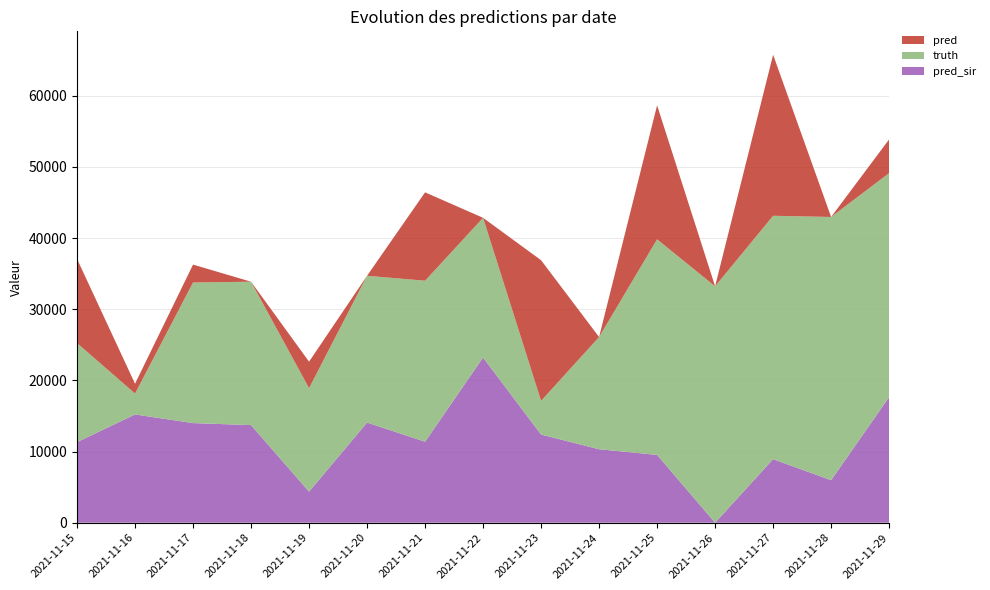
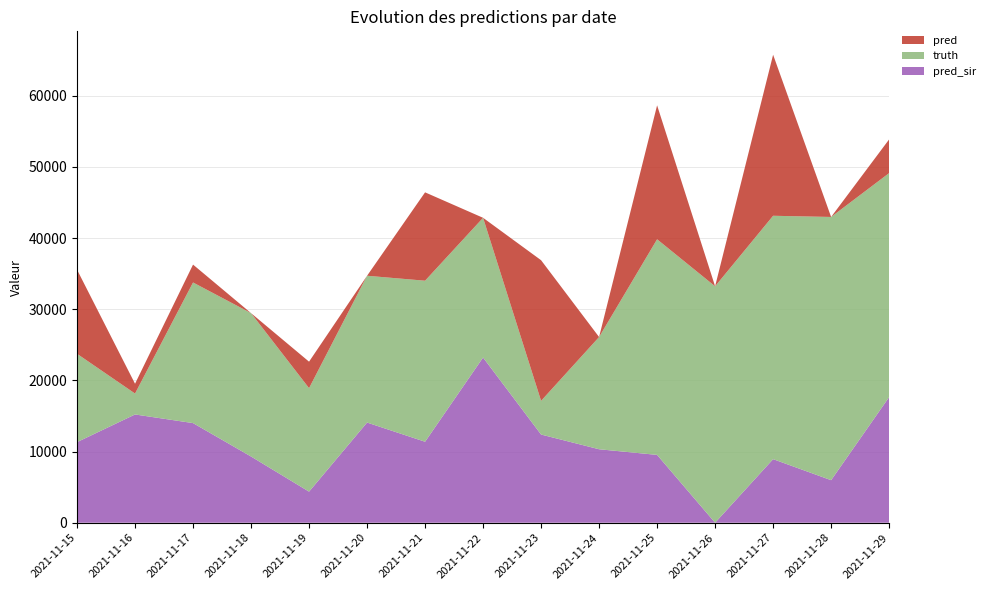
  {
    "pred_sir": {
      "2021-11-15": 11000,
      "2021-11-16": 15000,
      "2021-11-17": 14000,
-     "2021-11-18": 14000,
+     "2021-11-18": 9000,
      "2021-11-19": 4000,
      "2021-11-20": 14000,
      "2021-11-21": 11000,
      "2021-11-22": 23000,
      "2021-11-23": 12000,
      "2021-11-24": 10000,
      "2021-11-25": 10000,
      "2021-11-26": 0,
      "2021-11-27": 9000,
      "2021-11-28": 6000,
      "2021-11-29": 18000
    },
    "truth": {
-     "2021-11-15": 14000,
+     "2021-11-15": 12000,
      "2021-11-16": 3000,
      "2021-11-17": 20000,
      "2021-11-19": 15000,
      "2021-11-21": 23000,
      "2021-11-23": 5000,
      "2021-11-25": 30000,
      "2021-11-27": 34000,
      "2021-11-29": 31000
    },
    "pred": {
      "2021-11-15": 12000,
      "2021-11-16": 1000,
      "2021-11-17": 3000,
      "2021-11-19": 4000,
      "2021-11-21": 12000,
      "2021-11-23": 20000,
      "2021-11-25": 19000,
      "2021-11-27": 23000,
      "2021-11-29": 5000
    }
  }
